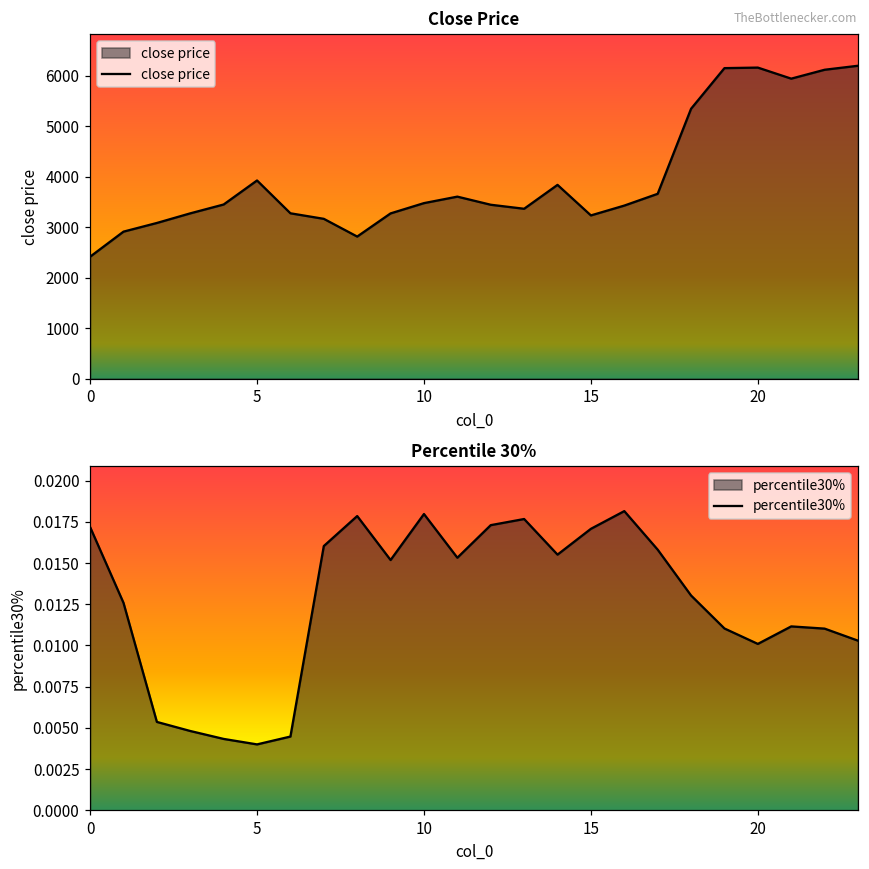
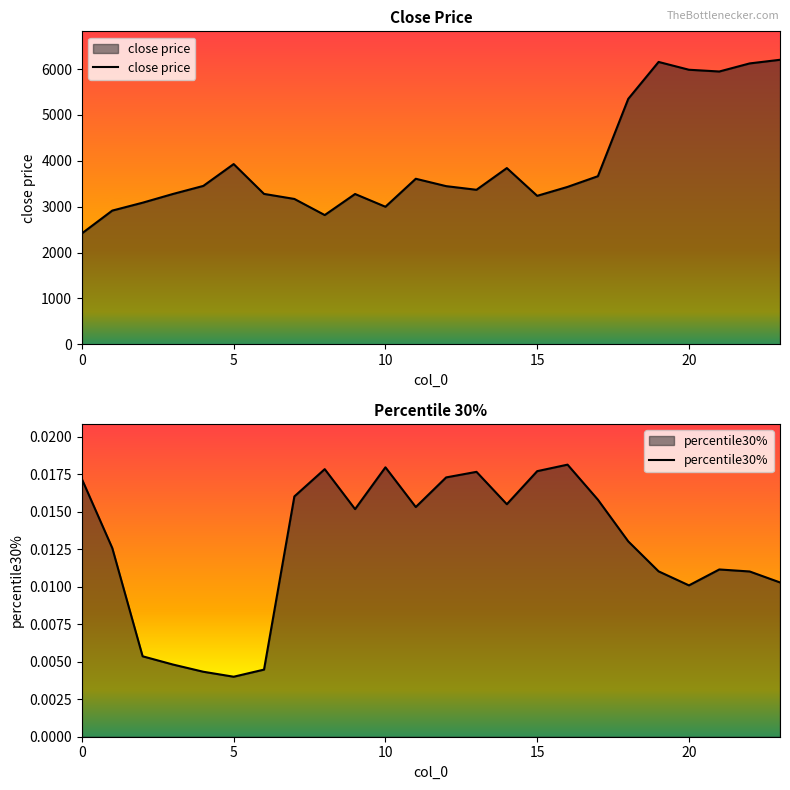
  {
    "Close Price": {
      "0": 2400,
      "5": 3900,
-     "10": 3500,
+     "10": 3000,
      "15": 3200,
-     "20": 6200
+     "20": 6000
    },
    "Percentile 30%": {
      "0": 0.0172,
      "5": 0.0040,
      "10": 0.0180,
-     "15": 0.0171,
+     "15": 0.0177,
      "20": 0.0101
    }
  }
